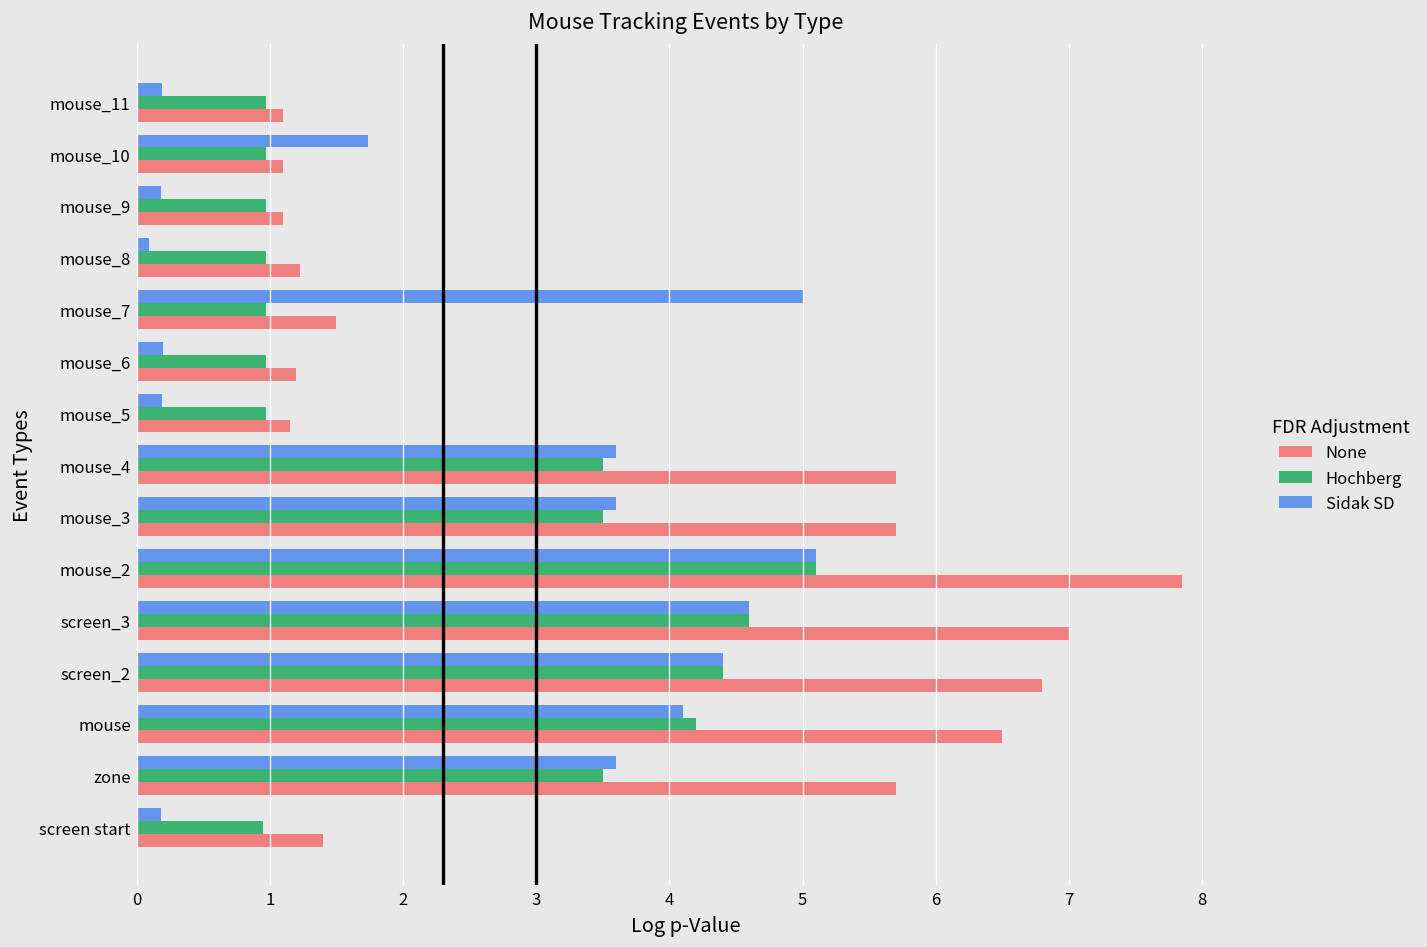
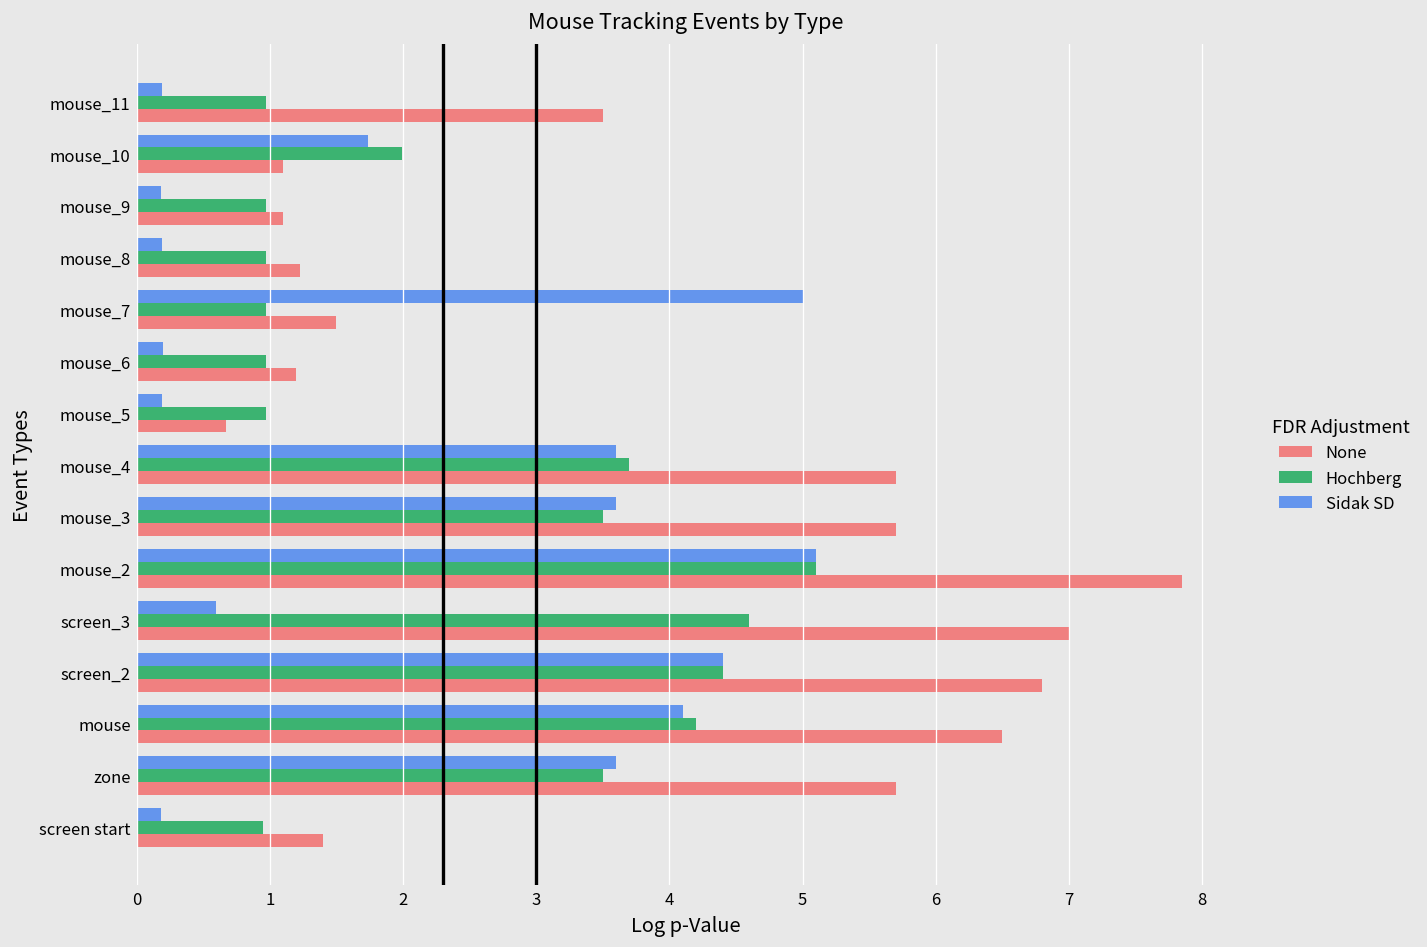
  {
    "None": {
-     "mouse_11": 1.1,
+     "mouse_11": 3.5,
      "mouse_10": 1.10,
      "mouse_9": 1.10,
      "mouse_8": 1.23,
      "mouse_7": 1.50,
      "mouse_6": 1.20,
-     "mouse_5": 1.15,
+     "mouse_5": 0.67,
      "mouse_4": 5.70,
      "mouse_3": 5.70,
      "mouse_2": 7.85,
      "screen_3": 7.00,
      "screen_2": 6.80,
      "mouse": 6.50,
      "zone": 5.70,
      "screen start": 1.40
    },
    "Hochberg": {
      "mouse_11": 0.97,
-     "mouse_10": 0.97,
+     "mouse_10": 1.99,
      "mouse_9": 0.97,
      "mouse_8": 0.97,
      "mouse_7": 0.97,
      "mouse_6": 0.97,
      "mouse_5": 0.97,
-     "mouse_4": 3.5,
+     "mouse_4": 3.7,
      "mouse_3": 3.50,
      "mouse_2": 5.10,
      "screen_3": 4.60,
      "screen_2": 4.40,
      "mouse": 4.20,
      "zone": 3.50,
      "screen start": 0.95
    },
    "Sidak SD": {
      "mouse_11": 0.19,
      "mouse_10": 1.74,
      "mouse_9": 0.18,
-     "mouse_8": 0.09,
+     "mouse_8": 0.19,
      "mouse_7": 5.00,
      "mouse_6": 0.20,
      "mouse_5": 0.19,
      "mouse_4": 3.60,
      "mouse_3": 3.60,
      "mouse_2": 5.10,
-     "screen_3": 4.6,
+     "screen_3": 0.6,
      "screen_2": 4.40,
      "mouse": 4.10,
      "zone": 3.60,
      "screen start": 0.18
    }
  }
